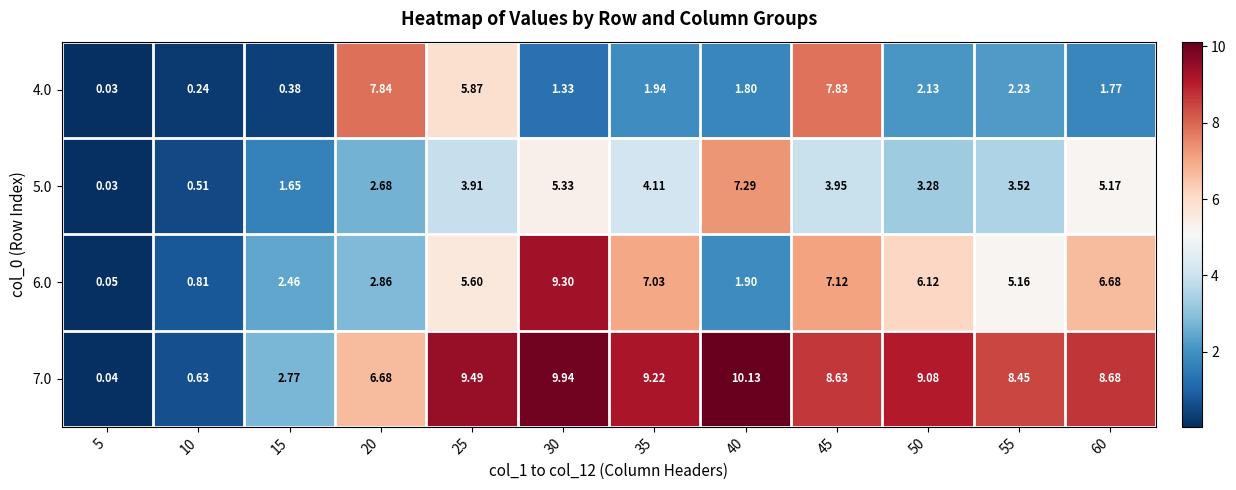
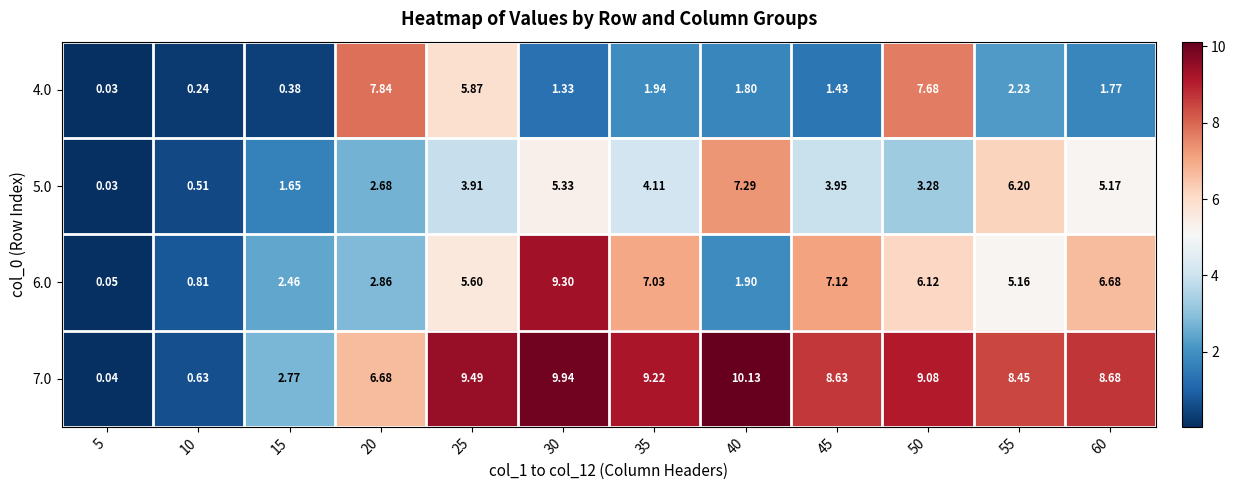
  {
    "4.0": {
      "5": 0.03,
      "10": 0.24,
      "15": 0.38,
      "20": 7.84,
      "25": 5.87,
      "30": 1.33,
      "35": 1.94,
      "40": 1.80,
-     "45": 7.83,
-     "50": 2.13,
+     "45": 1.43,
+     "50": 7.68,
      "55": 2.23,
      "60": 1.77
    },
    "5.0": {
      "5": 0.03,
      "10": 0.51,
      "15": 1.65,
      "20": 2.68,
      "25": 3.91,
      "30": 5.33,
      "35": 4.11,
      "40": 7.29,
      "45": 3.95,
      "50": 3.28,
-     "55": 3.52,
+     "55": 6.20,
      "60": 5.17
    },
    "6.0": {
      "5": 0.05,
      "10": 0.81,
      "15": 2.46,
      "20": 2.86,
      "25": 5.60,
      "30": 9.30,
      "35": 7.03,
      "40": 1.90,
      "45": 7.12,
      "50": 6.12,
      "55": 5.16,
      "60": 6.68
    },
    "7.0": {
      "5": 0.04,
      "10": 0.63,
      "15": 2.77,
      "20": 6.68,
      "25": 9.49,
      "30": 9.94,
      "35": 9.22,
      "40": 10.13,
      "45": 8.63,
      "50": 9.08,
      "55": 8.45,
      "60": 8.68
    }
  }
